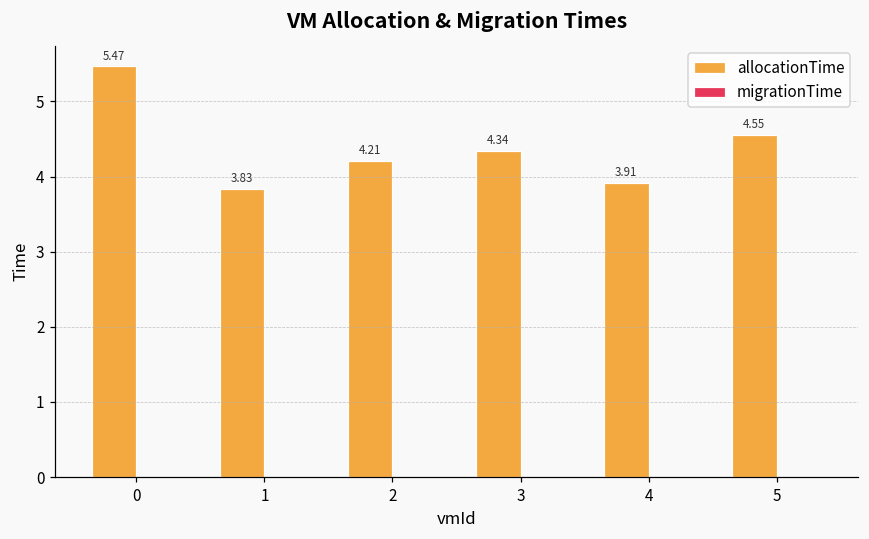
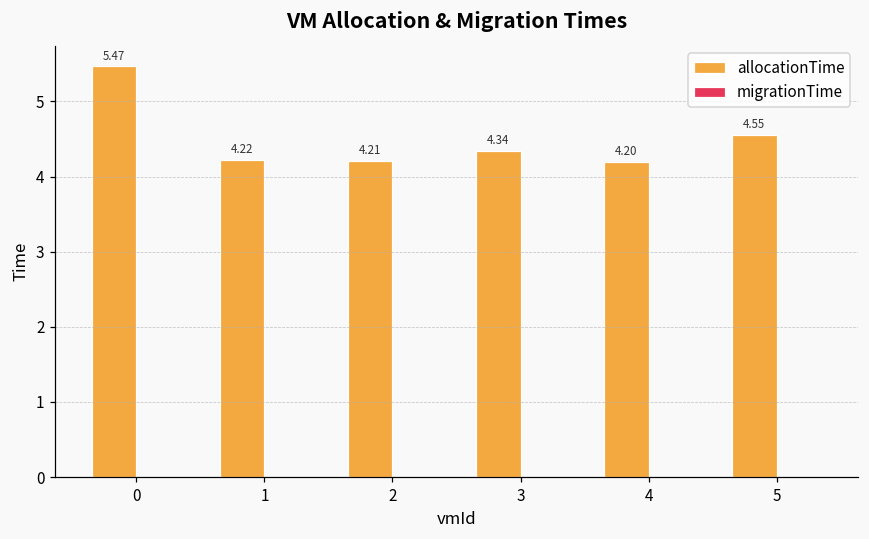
  {
    "allocationTime": {
      "0": 5.47,
-     "1": 3.83,
+     "1": 4.22,
      "2": 4.21,
      "3": 4.34,
-     "4": 3.91,
+     "4": 4.20,
      "5": 4.55
    },
    "migrationTime": {
      "0": 0.0,
      "1": 0.0,
      "2": 0.0,
      "3": 0.0,
      "4": 0.0,
      "5": 0.0
    }
  }
